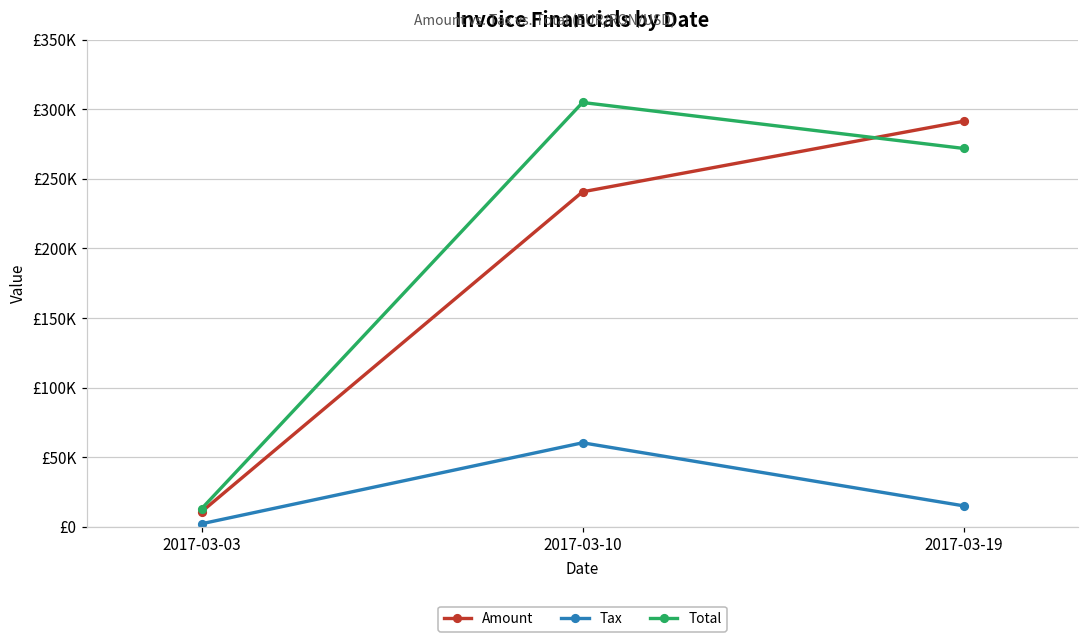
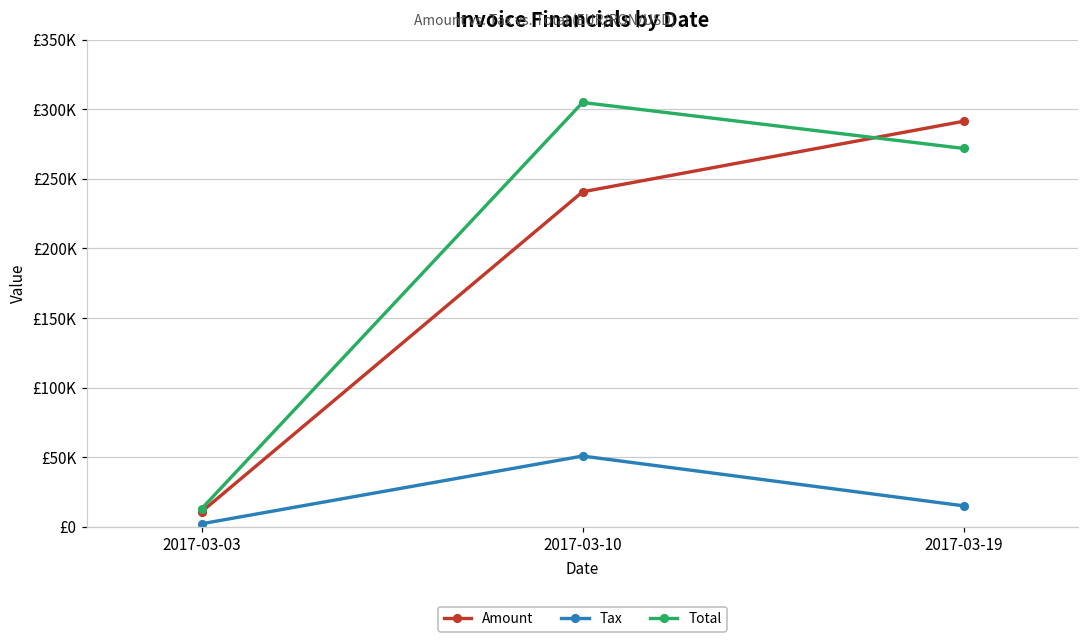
  {
    "Amount": {
      "2017-03-03": "£11000",
      "2017-03-10": "£241000",
      "2017-03-19": "£291000"
    },
    "Tax": {
      "2017-03-03": "£2000",
-     "2017-03-10": "£60000",
+     "2017-03-10": "£51000",
      "2017-03-19": "£15000"
    },
    "Total": {
      "2017-03-03": "£13000",
      "2017-03-10": "£305000",
      "2017-03-19": "£272000"
    }
  }
